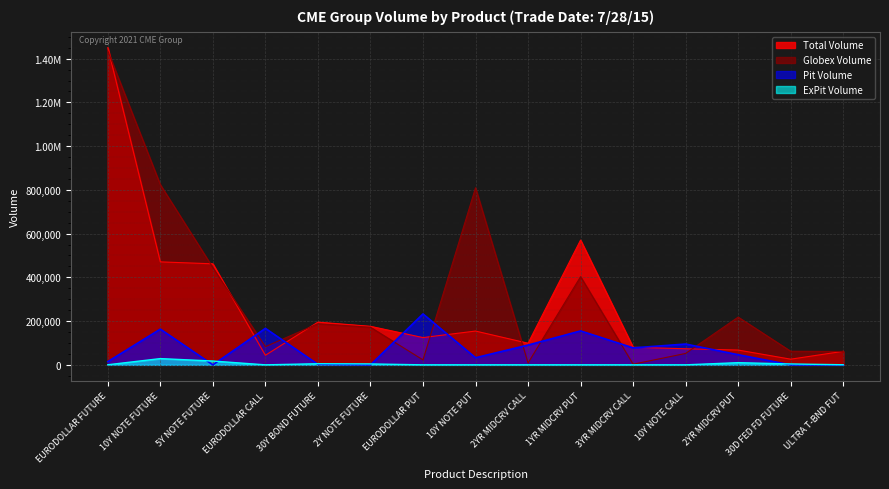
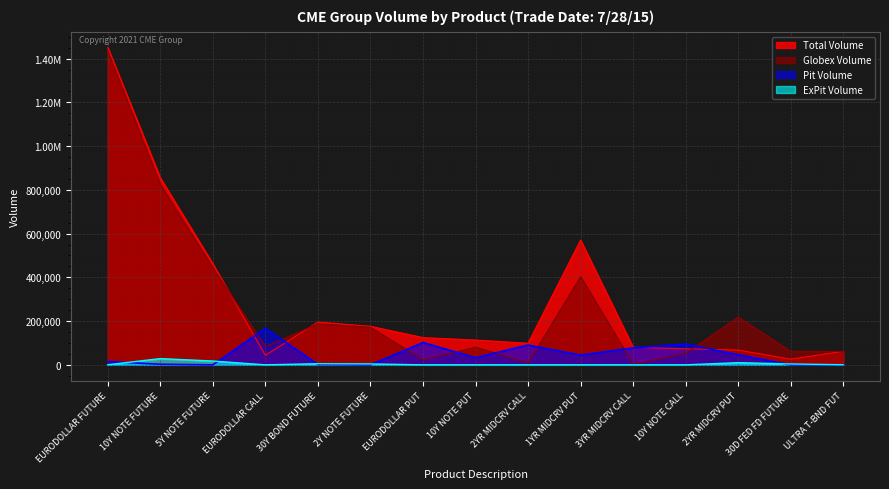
  {
    "Total Volume": {
-     "10Y NOTE FUTURE": "470,000",
+     "10Y NOTE FUTURE": "860,000",
      "5Y NOTE FUTURE": "460,000",
      "EURODOLLAR CALL": "40,000",
      "EURODOLLAR PUT": "120,000",
-     "10Y NOTE PUT": "150,000",
+     "10Y NOTE PUT": "110,000",
      "1YR MIDCRV PUT": "570,000",
      "10Y NOTE CALL": "70,000",
      "2YR MIDCRV PUT": "70,000",
      "30D FED FD FUTURE": "30,000"
    },
    "Globex Volume": {
      "EURODOLLAR FUTURE": "1,440,000",
      "10Y NOTE FUTURE": "820,000",
      "5Y NOTE FUTURE": "440,000",
      "EURODOLLAR CALL": "80,000",
      "EURODOLLAR PUT": "20,000",
-     "10Y NOTE PUT": "810,000",
+     "10Y NOTE PUT": "80,000",
      "1YR MIDCRV PUT": "400,000",
      "10Y NOTE CALL": "50,000",
      "2YR MIDCRV PUT": "220,000",
      "30D FED FD FUTURE": "60,000"
    },
    "Pit Volume": {
      "EURODOLLAR FUTURE": "10,000",
-     "10Y NOTE FUTURE": "160,000",
+     "10Y NOTE FUTURE": "0",
      "5Y NOTE FUTURE": "0",
      "EURODOLLAR CALL": "170,000",
-     "EURODOLLAR PUT": "230,000",
+     "EURODOLLAR PUT": "100,000",
      "10Y NOTE PUT": "30,000",
-     "1YR MIDCRV PUT": "160,000",
+     "1YR MIDCRV PUT": "40,000",
      "10Y NOTE CALL": "100,000",
      "2YR MIDCRV PUT": "50,000"
    },
    "ExPit Volume": {
      "EURODOLLAR FUTURE": "0",
      "10Y NOTE FUTURE": "30,000",
      "5Y NOTE FUTURE": "20,000",
      "EURODOLLAR CALL": "0",
      "EURODOLLAR PUT": "0",
      "10Y NOTE PUT": "0",
      "1YR MIDCRV PUT": "0",
      "10Y NOTE CALL": "0",
      "2YR MIDCRV PUT": "10,000"
    }
  }
